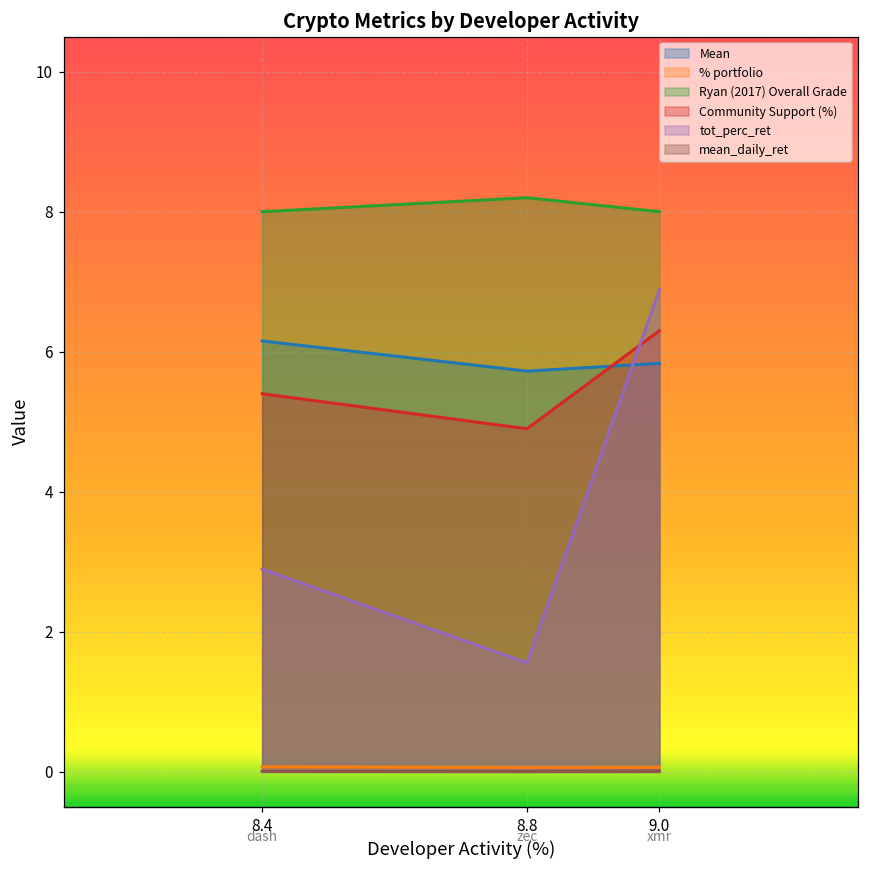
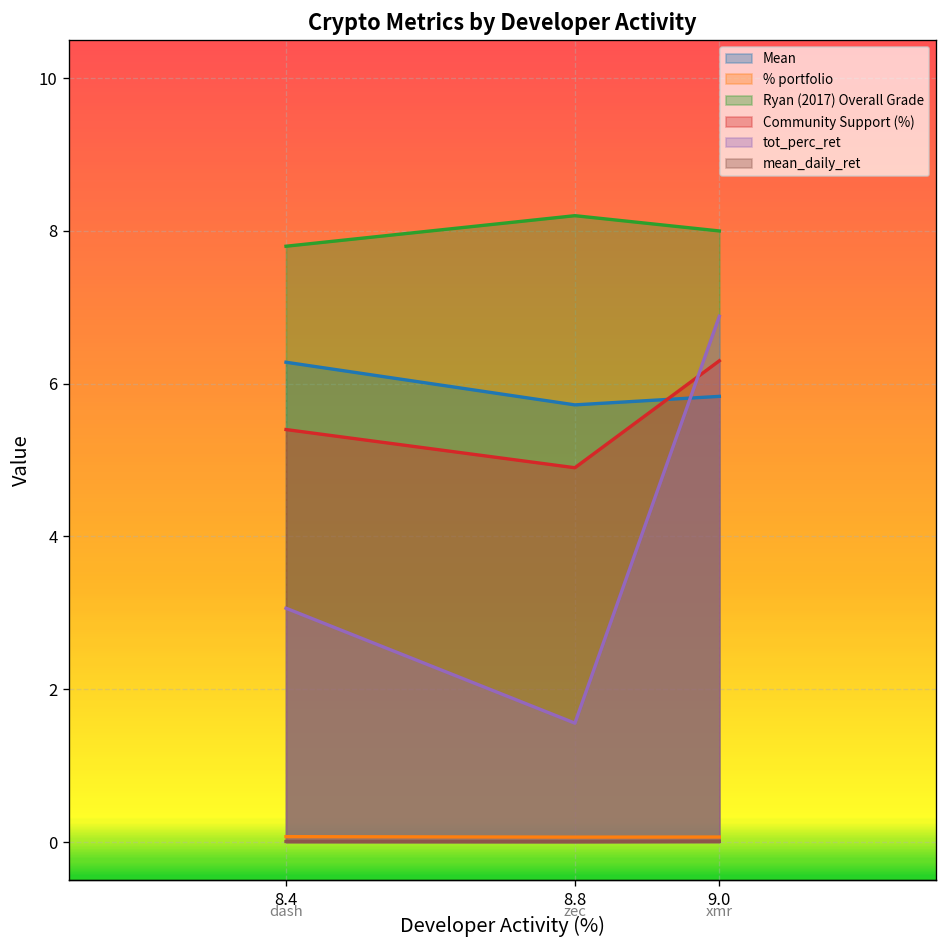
  {
    "Mean": {
-     "8.4": 6.2,
+     "8.4": 6.3,
      "8.8": 5.7,
      "9.0": 5.8
    },
    "Ryan (2017) Overall Grade": {
-     "8.4": 8.0,
+     "8.4": 7.8,
      "8.8": 8.2,
      "9.0": 8.0
    },
    "tot_perc_ret": {
-     "8.4": 2.9,
+     "8.4": 3.1,
      "8.8": 1.6,
      "9.0": 6.9
    }
  }
